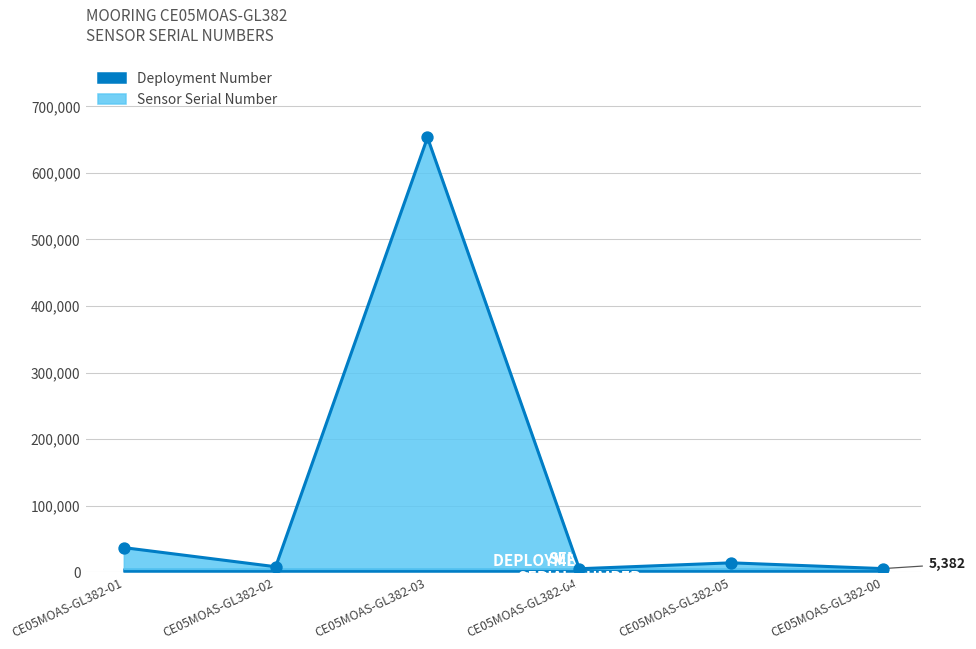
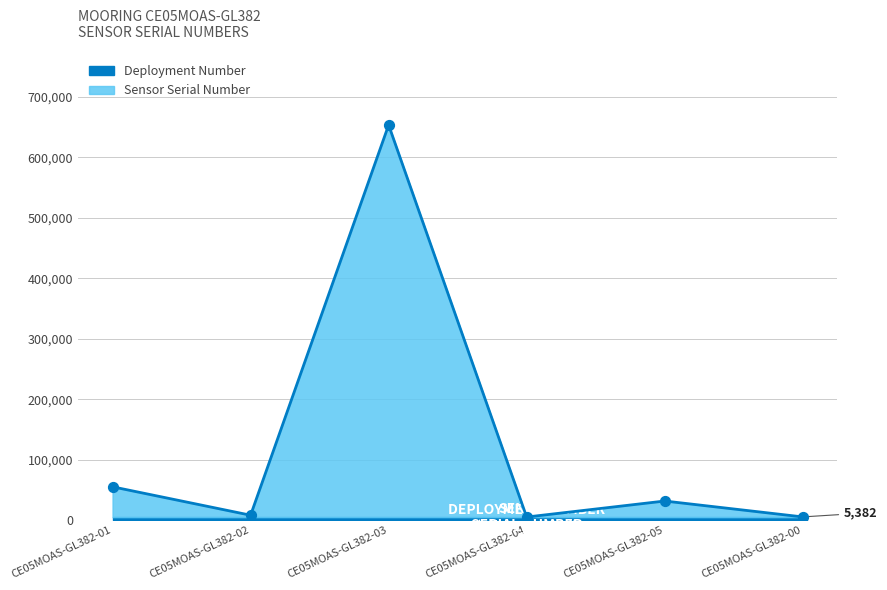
  {
    "Sensor Serial Number": {
-     "CE05MOAS-GL382-01": "40,000",
+     "CE05MOAS-GL382-01": "60,000",
      "CE05MOAS-GL382-03": "650,000",
-     "CE05MOAS-GL382-05": "10,000"
+     "CE05MOAS-GL382-05": "30,000"
    },
    "Deployment Number": {
      "CE05MOAS-GL382-01": "10,000",
      "CE05MOAS-GL382-03": "10,000",
      "CE05MOAS-GL382-05": "10,000"
    }
  }
